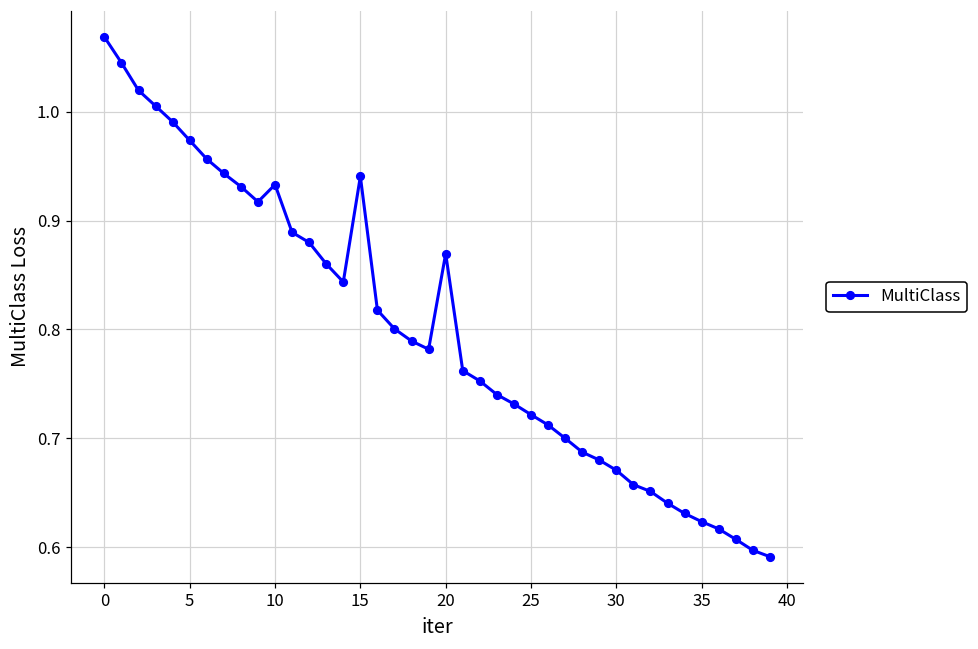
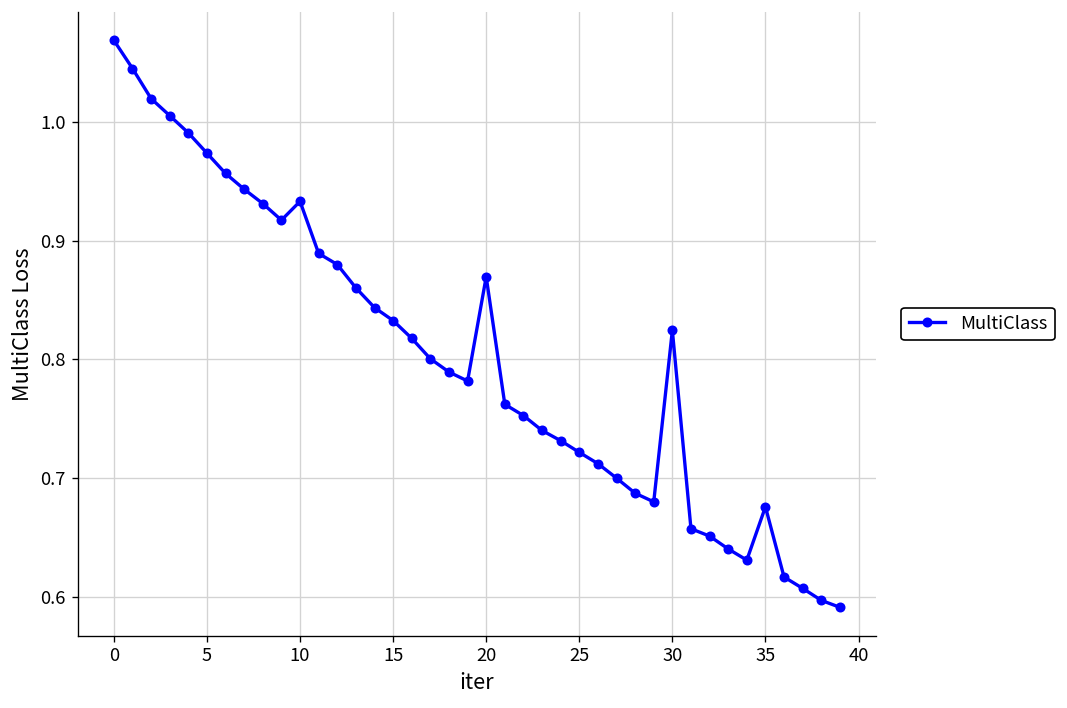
  {
    "0": 1.07,
    "5": 0.97,
    "10": 0.93,
-   "15": 0.94,
+   "15": 0.83,
    "20": 0.87,
    "25": 0.72,
-   "30": 0.67,
-   "35": 0.62
+   "30": 0.82,
+   "35": 0.68
  }
